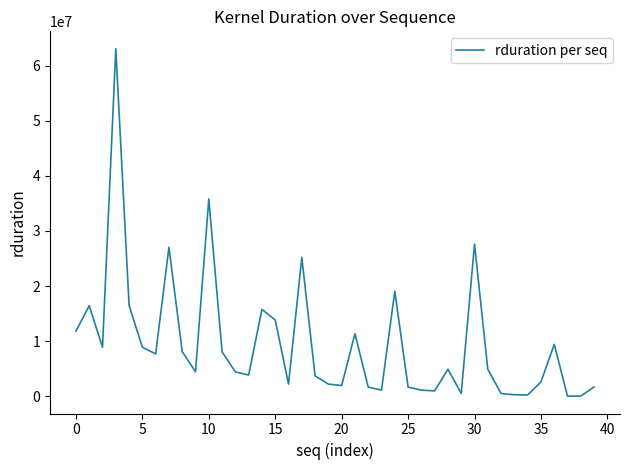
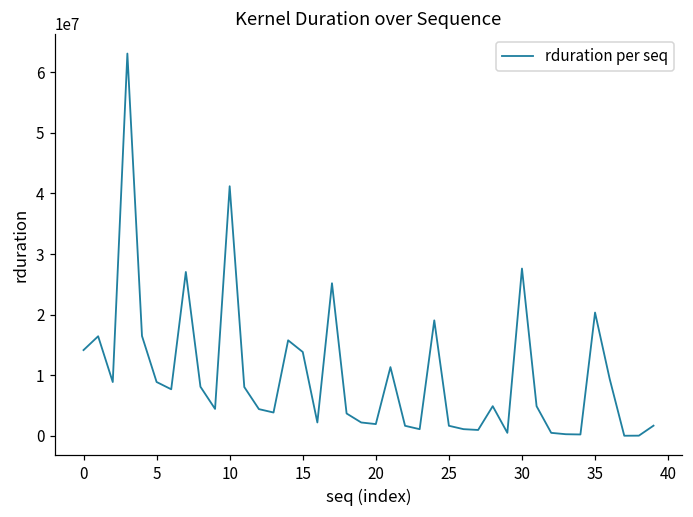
  {
-   "0": 12000000,
+   "0": 14000000,
    "5": 9000000,
-   "10": 36000000,
+   "10": 41000000,
    "15": 14000000,
    "20": 2000000,
    "25": 2000000,
    "30": 28000000,
-   "35": 3000000
+   "35": 20000000
  }
